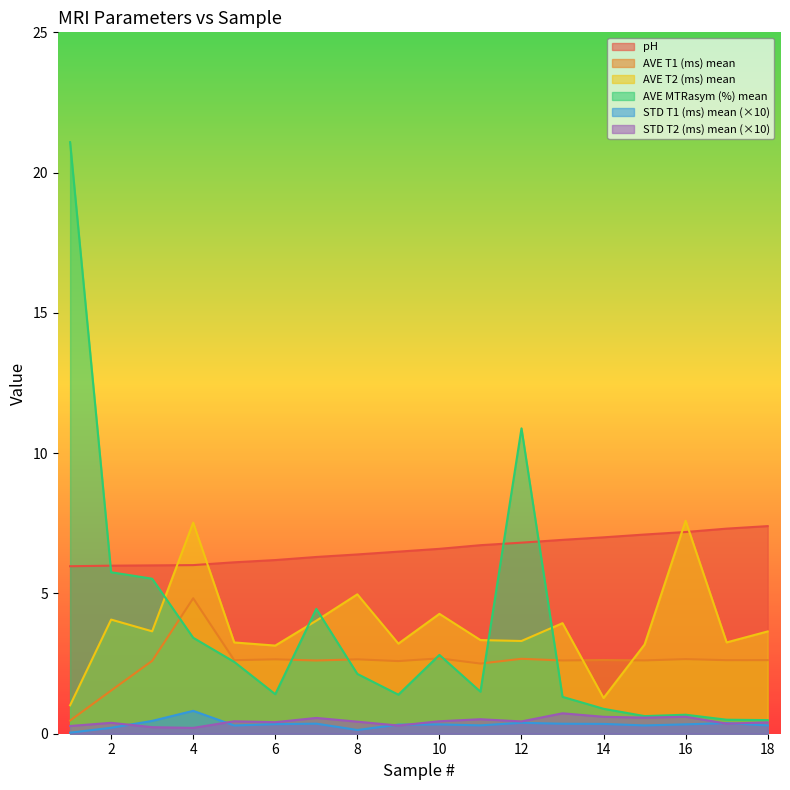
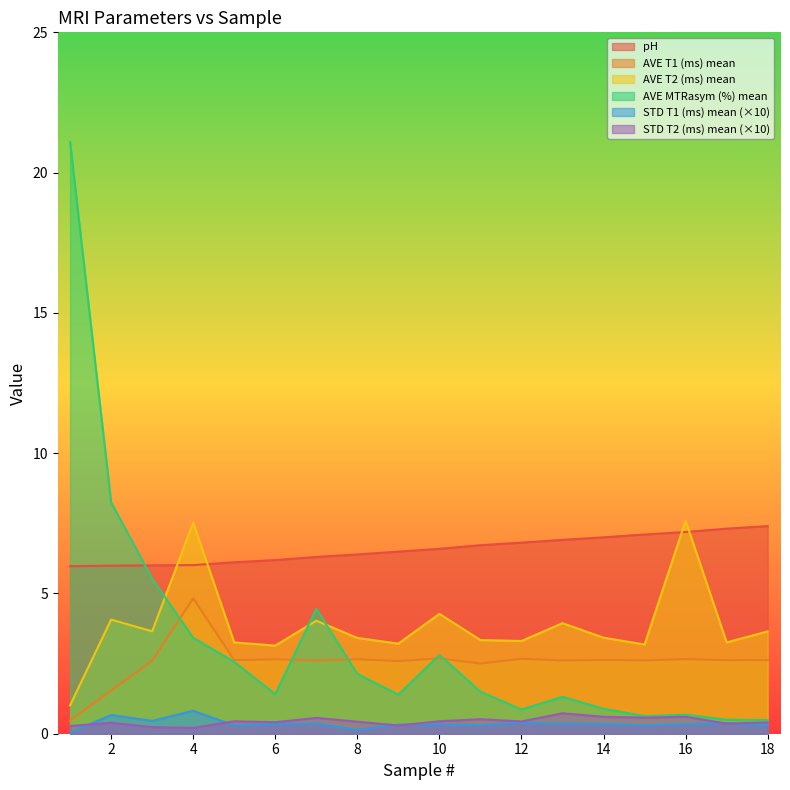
  {
    "AVE T2 (ms) mean": {
      "2": 4.1,
      "4": 7.5,
      "6": 3.1,
-     "8": 5.0,
+     "8": 3.4,
      "10": 4.3,
      "12": 3.3,
-     "14": 1.3,
+     "14": 3.4,
      "16": 7.6,
      "18": 3.6
    },
    "AVE MTRasym (%) mean": {
-     "2": 5.8,
+     "2": 8.3,
      "4": 3.4,
      "6": 1.4,
      "8": 2.1,
      "10": 2.8,
-     "12": 10.9,
+     "12": 0.9,
      "14": 0.9
    },
    "STD T1 (ms) mean (×10)": {
-     "2": 0.2,
+     "2": 0.7,
      "4": 0.8,
      "8": 0.1,
      "10": 0.3,
      "14": 0.3,
      "16": 0.3,
      "18": 0.3
    },
    "STD T2 (ms) mean (×10)": {
      "2": 0.4,
      "4": 0.2,
      "8": 0.4,
      "10": 0.4,
      "14": 0.6
    }
  }
